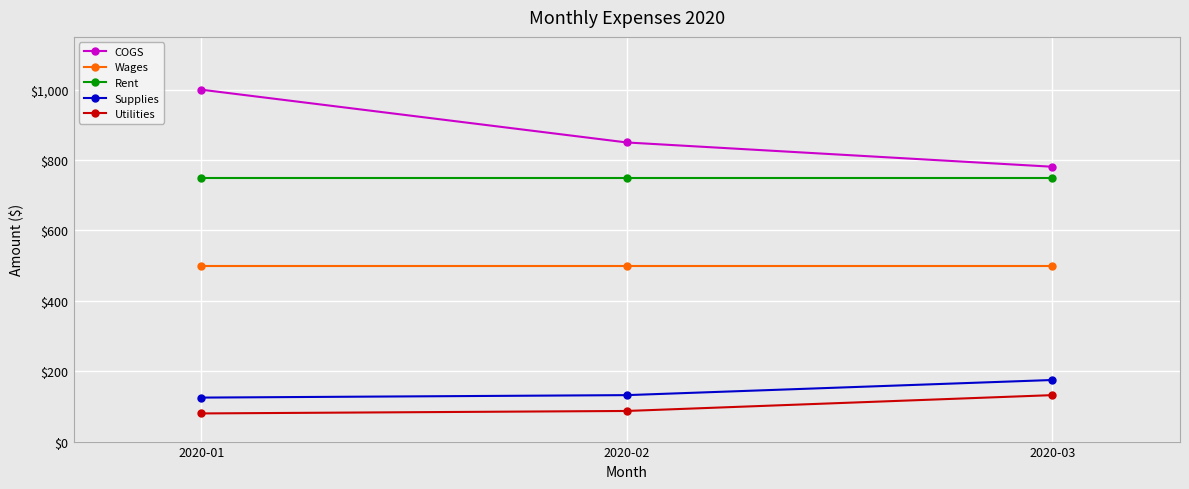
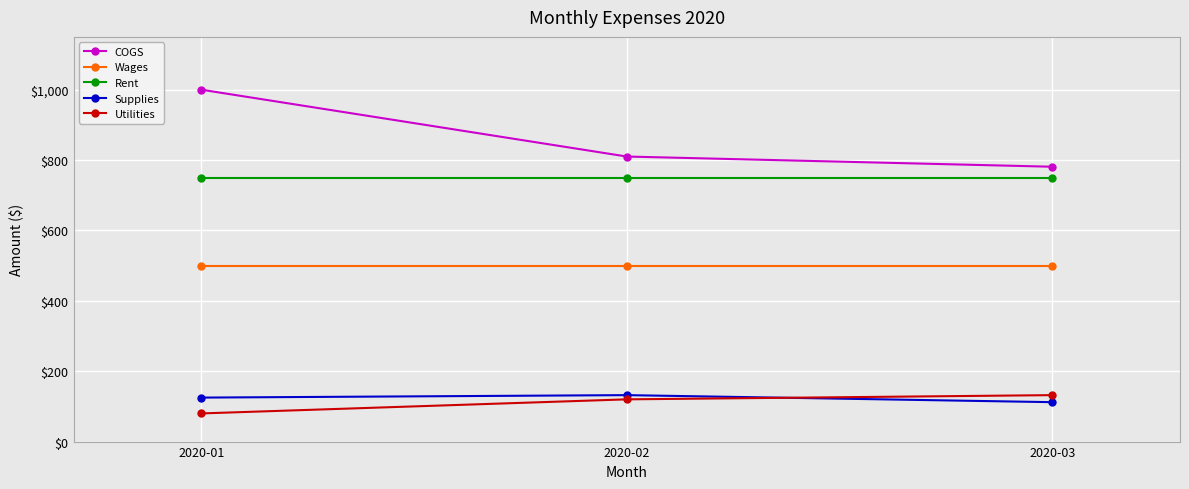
  {
    "COGS": {
      "2020-01": "$1,000",
-     "2020-02": "$850",
+     "2020-02": "$810",
      "2020-03": "$780"
    },
    "Wages": {
      "2020-01": "$500",
      "2020-02": "$500",
      "2020-03": "$500"
    },
    "Rent": {
      "2020-01": "$750",
      "2020-02": "$750",
      "2020-03": "$750"
    },
    "Supplies": {
      "2020-01": "$130",
      "2020-02": "$130",
-     "2020-03": "$180"
+     "2020-03": "$110"
    },
    "Utilities": {
      "2020-01": "$80",
-     "2020-02": "$90",
+     "2020-02": "$120",
      "2020-03": "$130"
    }
  }
